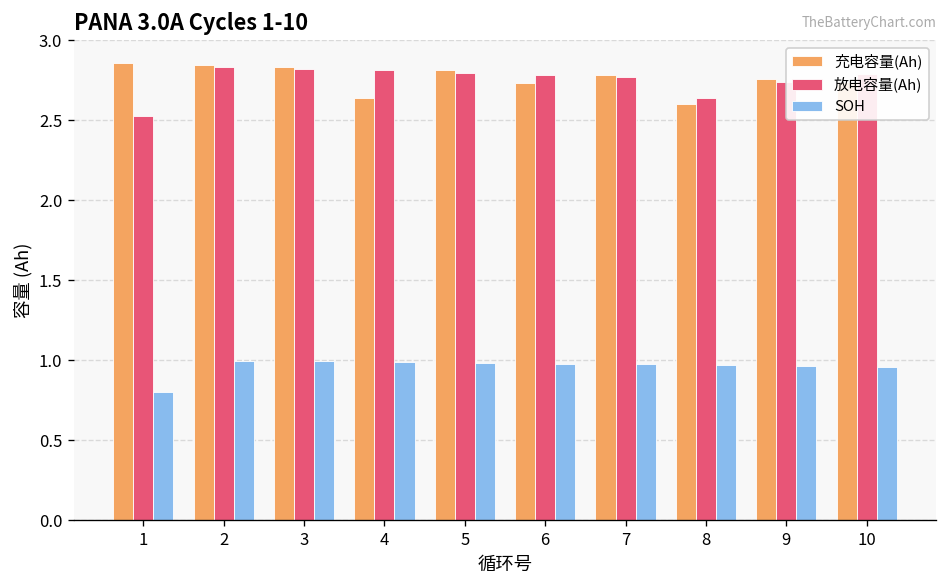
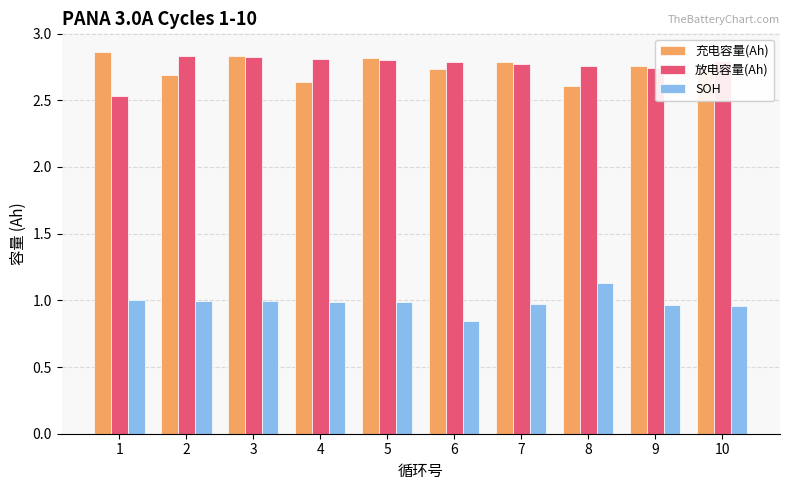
  {
    "充电容量(Ah)": {
      "1": 2.86,
-     "2": 2.84,
+     "2": 2.69,
      "3": 2.84,
      "4": 2.64,
      "5": 2.81,
      "6": 2.73,
      "7": 2.79,
      "8": 2.60,
      "9": 2.76
    },
    "放电容量(Ah)": {
      "1": 2.53,
      "2": 2.83,
      "3": 2.82,
      "4": 2.81,
      "5": 2.80,
      "6": 2.78,
      "7": 2.77,
-     "8": 2.64
+     "8": 2.76
    },
    "SOH": {
-     "1": 0.8,
+     "1": 1.0,
      "2": 1.00,
      "3": 0.99,
      "4": 0.99,
      "5": 0.98,
-     "6": 0.98,
+     "6": 0.85,
      "7": 0.98,
-     "8": 0.97,
+     "8": 1.13,
      "9": 0.97,
      "10": 0.96
    }
  }
